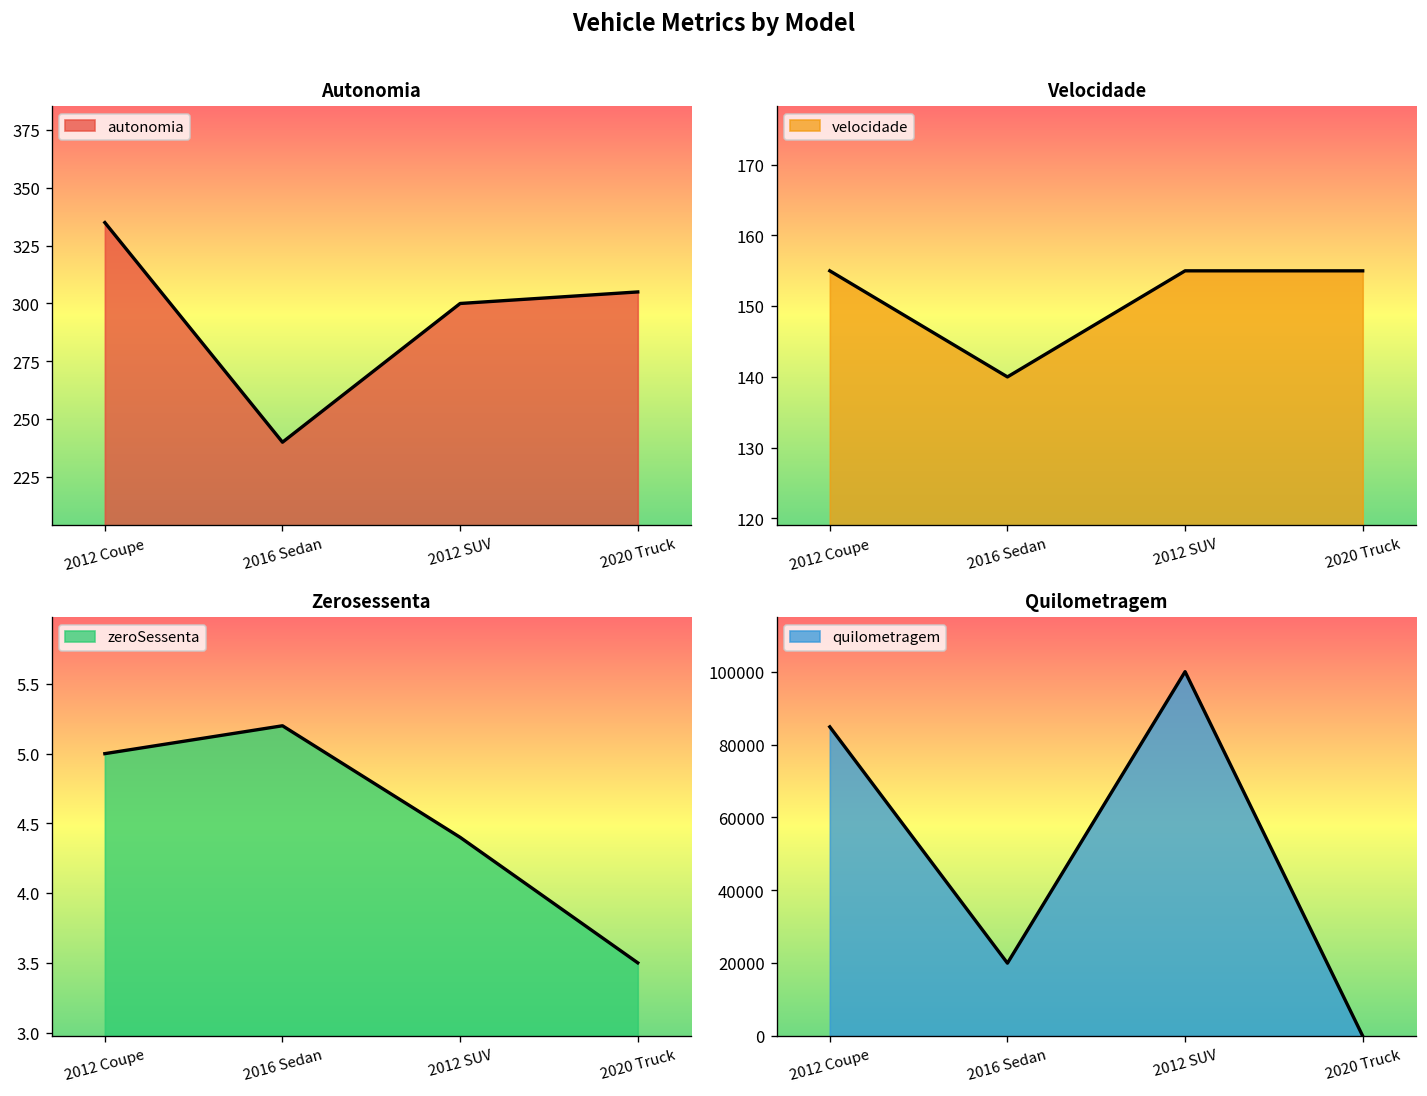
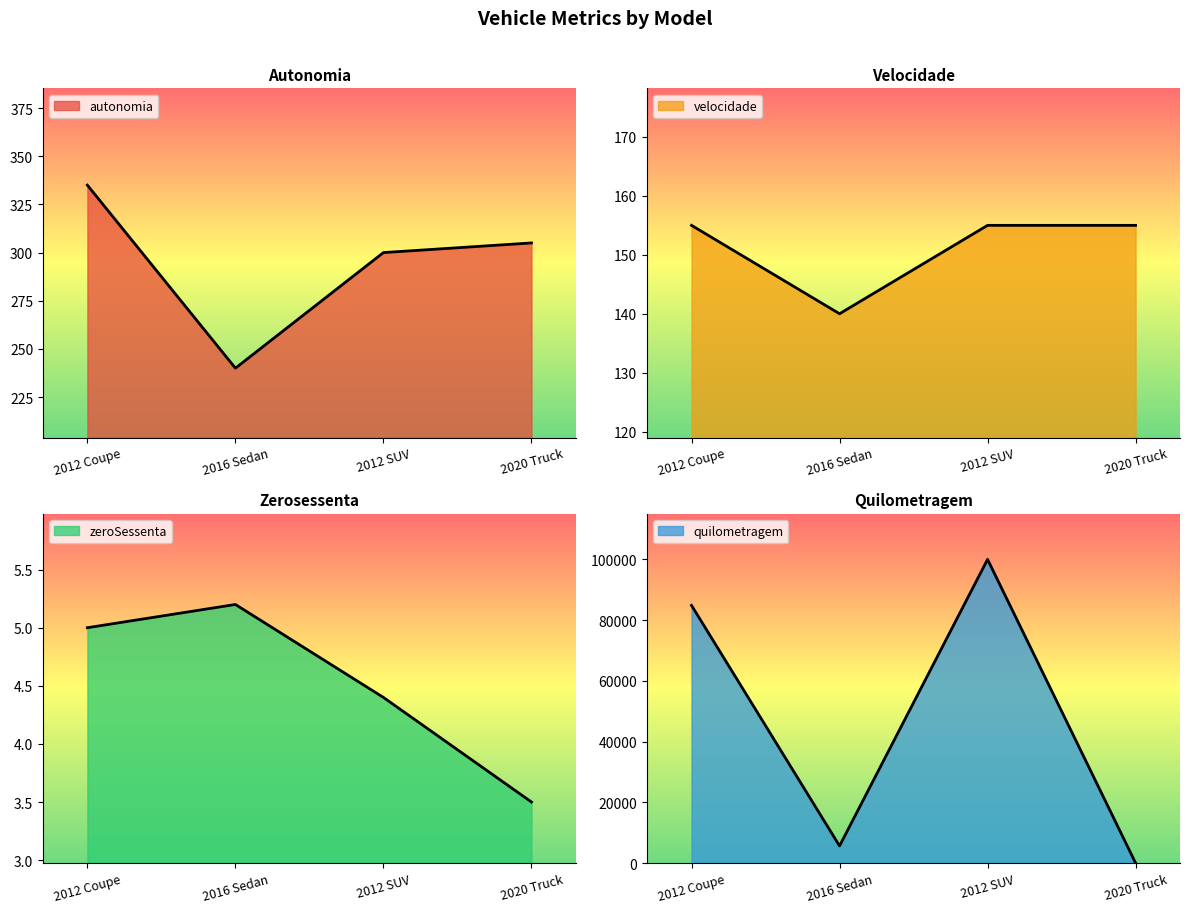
  {
    "Autonomia": {
      "2012 Coupe": 335,
      "2016 Sedan": 240,
      "2012 SUV": 300,
      "2020 Truck": 305
    },
    "Velocidade": {
      "2012 Coupe": 155,
      "2016 Sedan": 140,
      "2012 SUV": 155,
      "2020 Truck": 155
    },
    "Zerosessenta": {
      "2012 Coupe": 5.00,
      "2016 Sedan": 5.20,
      "2012 SUV": 4.40,
      "2020 Truck": 3.50
    },
    "Quilometragem": {
      "2012 Coupe": 85000,
-     "2016 Sedan": 20000,
+     "2016 Sedan": 6000,
      "2012 SUV": 100000,
      "2020 Truck": 0
    }
  }
